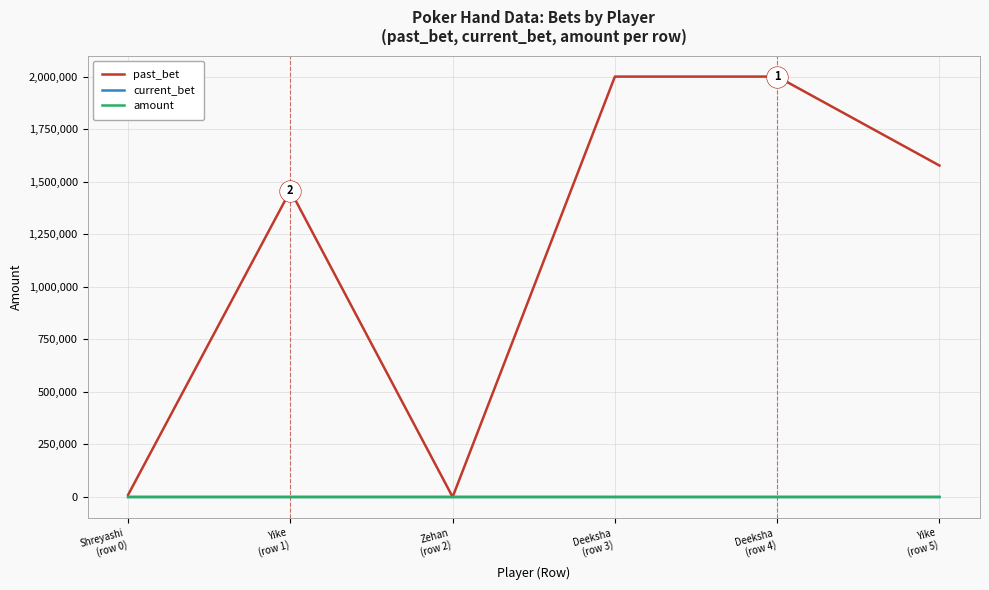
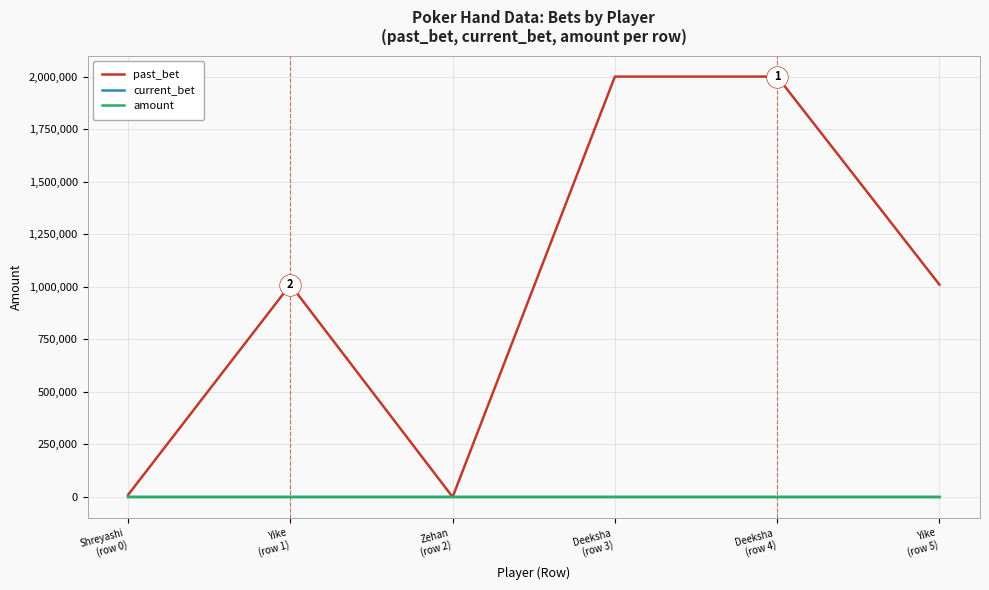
  {
    "past_bet": {
-     "Yike (row 1)": "1,460,000",
+     "Yike (row 1)": "1,010,000",
      "Deeksha (row 3)": "2,000,000",
-     "Yike (row 5)": "1,580,000"
+     "Yike (row 5)": "1,010,000"
    },
    "amount": {
      "Yike (row 1)": "0",
      "Deeksha (row 3)": "0",
      "Deeksha (row 4)": "0",
      "Yike (row 5)": "0"
    }
  }
